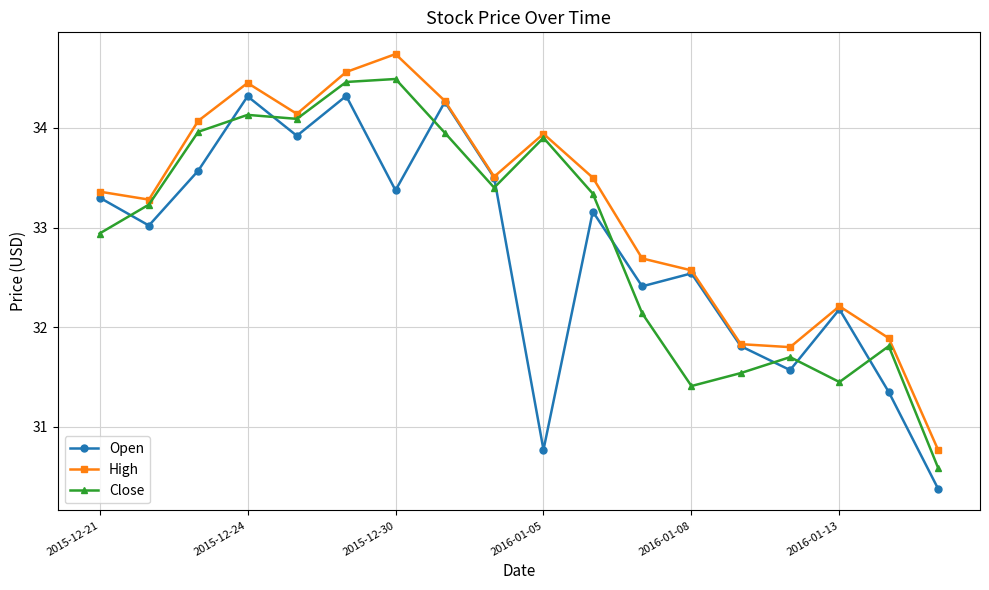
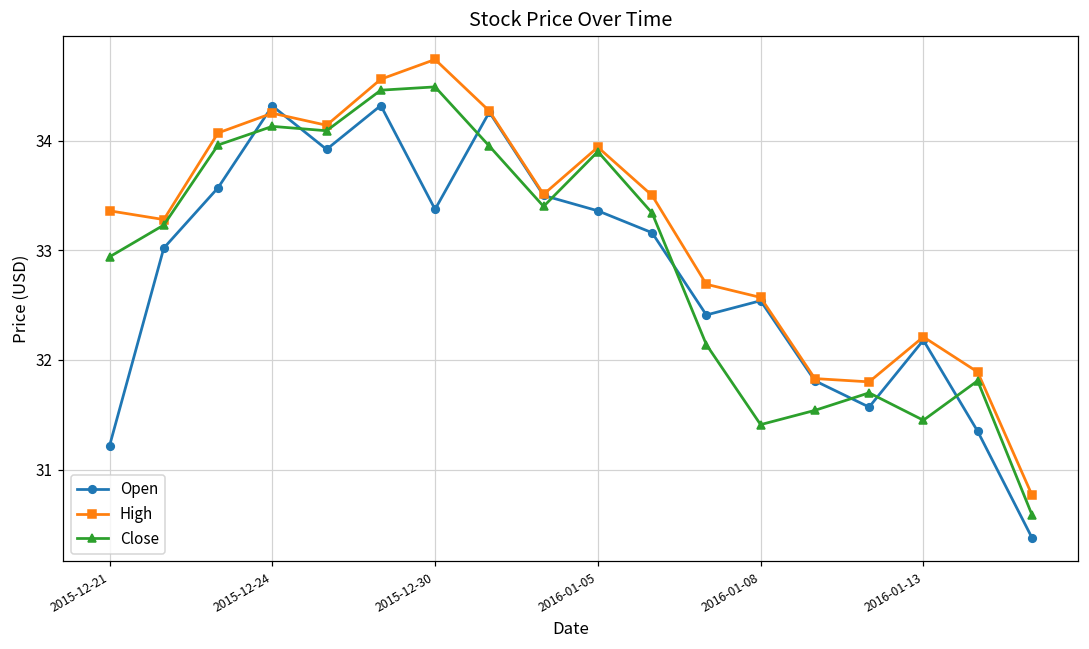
  {
    "Open": {
-     "2015-12-21": 33.3,
+     "2015-12-21": 31.2,
      "2015-12-24": 34.3,
      "2015-12-30": 33.4,
-     "2016-01-05": 30.8,
+     "2016-01-05": 33.4,
      "2016-01-08": 32.5,
      "2016-01-13": 32.2
    },
    "High": {
      "2015-12-21": 33.4,
-     "2015-12-24": 34.5,
+     "2015-12-24": 34.3,
      "2015-12-30": 34.7,
      "2016-01-05": 33.9,
      "2016-01-08": 32.6,
      "2016-01-13": 32.2
    },
    "Close": {
      "2015-12-21": 32.9,
      "2015-12-24": 34.1,
      "2015-12-30": 34.5,
      "2016-01-05": 33.9,
      "2016-01-08": 31.4,
      "2016-01-13": 31.5
    }
  }
